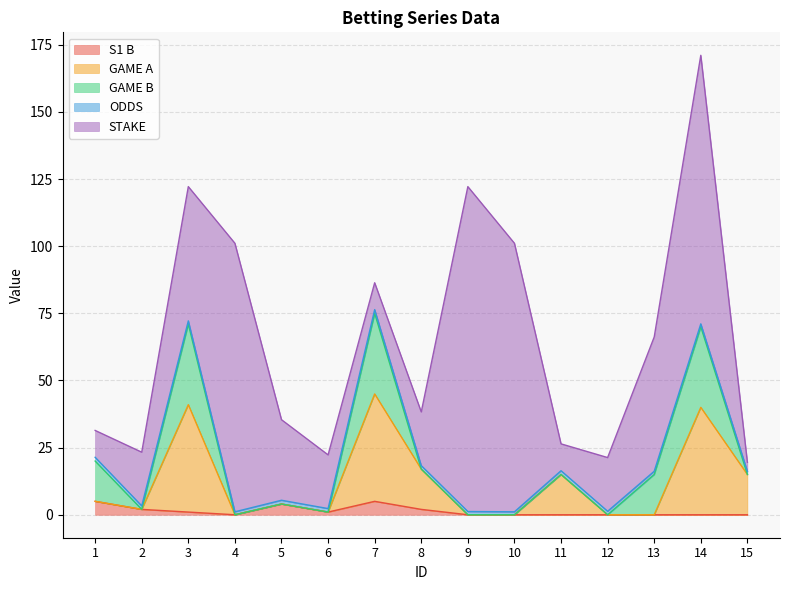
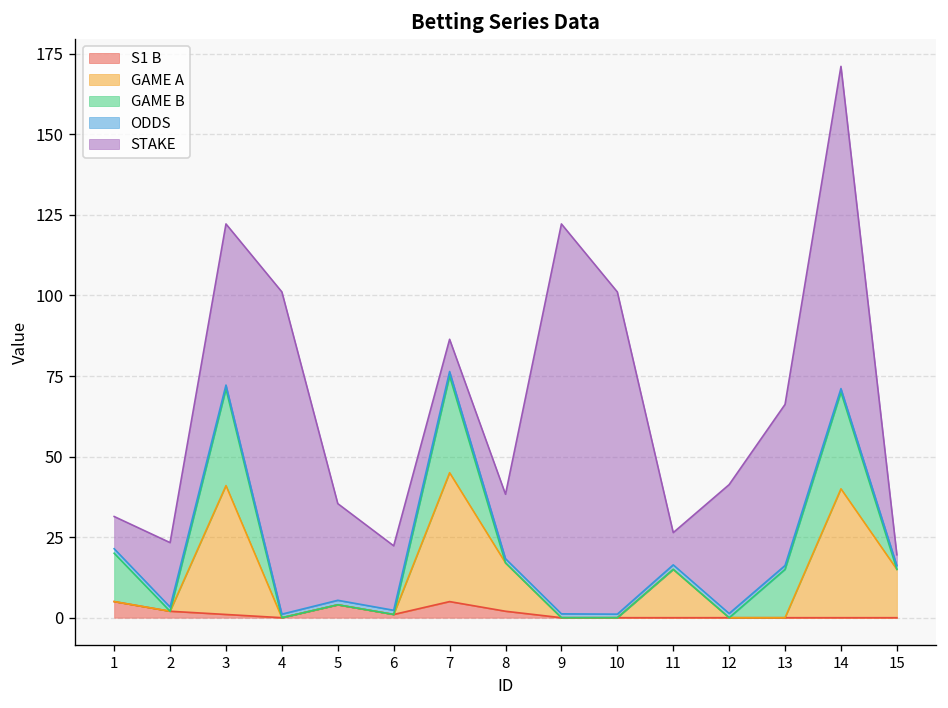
  {
    "S1 B": {
      "3": 1,
      "7": 5,
      "8": 2,
      "11": 0,
      "14": 0,
      "15": 0
    },
    "GAME A": {
      "3": 40,
      "7": 40,
      "14": 40
    },
    "GAME B": {
      "1": 15,
      "3": 30,
      "7": 30,
      "13": 15,
      "14": 30
    },
    "ODDS": {
      "1": 1,
      "2": 1,
      "3": 1,
      "4": 1,
      "5": 1,
      "6": 1,
      "7": 1,
      "8": 1,
      "9": 1,
      "10": 1,
      "11": 1,
      "12": 1,
      "13": 1,
      "14": 1,
      "15": 1
    },
    "STAKE": {
      "1": 10,
      "2": 20,
      "3": 50,
      "4": 100,
      "5": 30,
      "6": 20,
      "7": 10,
      "8": 20,
      "9": 121,
      "10": 100,
      "11": 10,
-     "12": 20,
+     "12": 40,
      "13": 50,
      "14": 100,
      "15": 3
    }
  }
